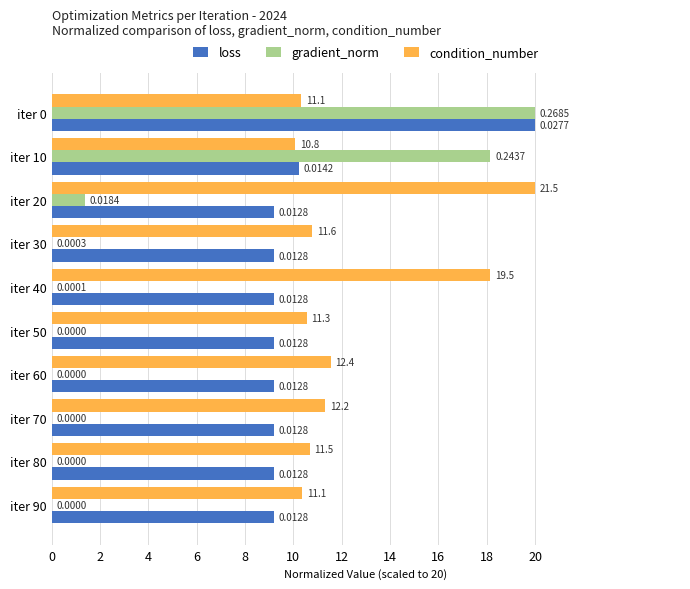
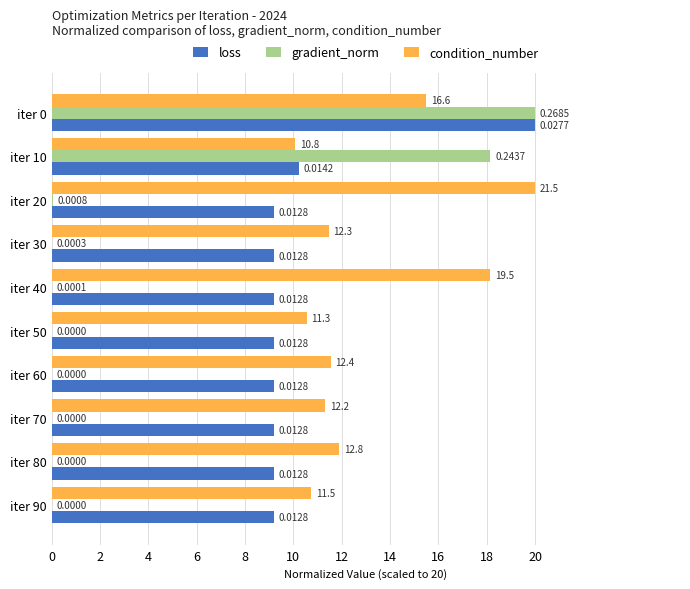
  {
    "gradient_norm": {
-     "iter 20": 0.0184
+     "iter 20": 0.0008
    },
    "condition_number": {
-     "iter 0": 11.1,
-     "iter 30": 11.6,
-     "iter 80": 11.5,
-     "iter 90": 11.1
+     "iter 0": 16.6,
+     "iter 30": 12.3,
+     "iter 80": 12.8,
+     "iter 90": 11.5
    }
  }
